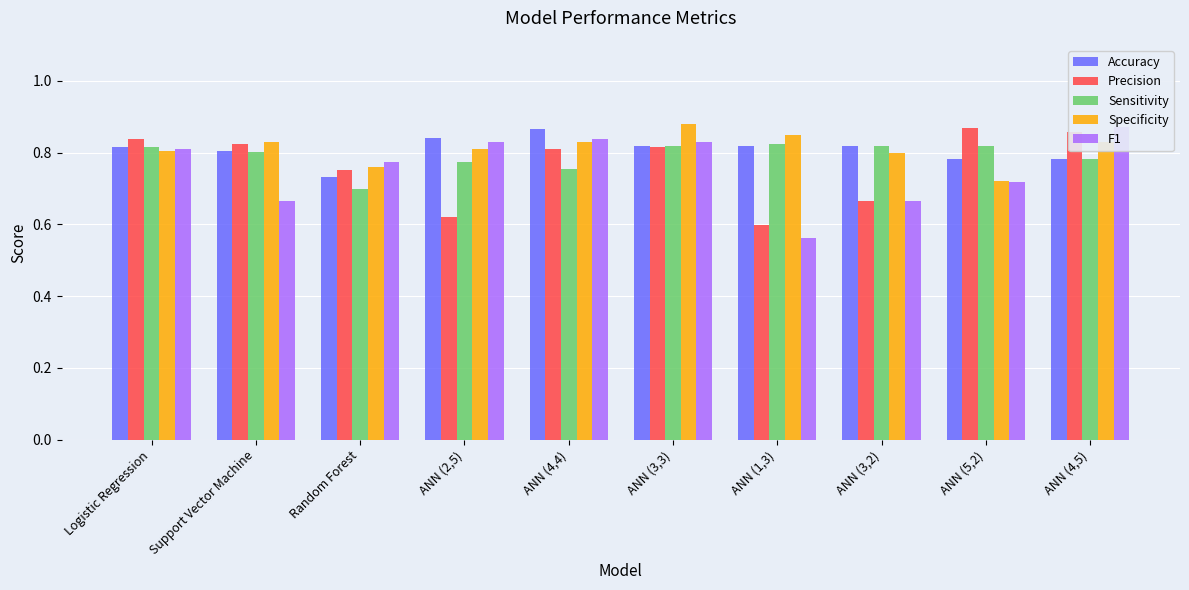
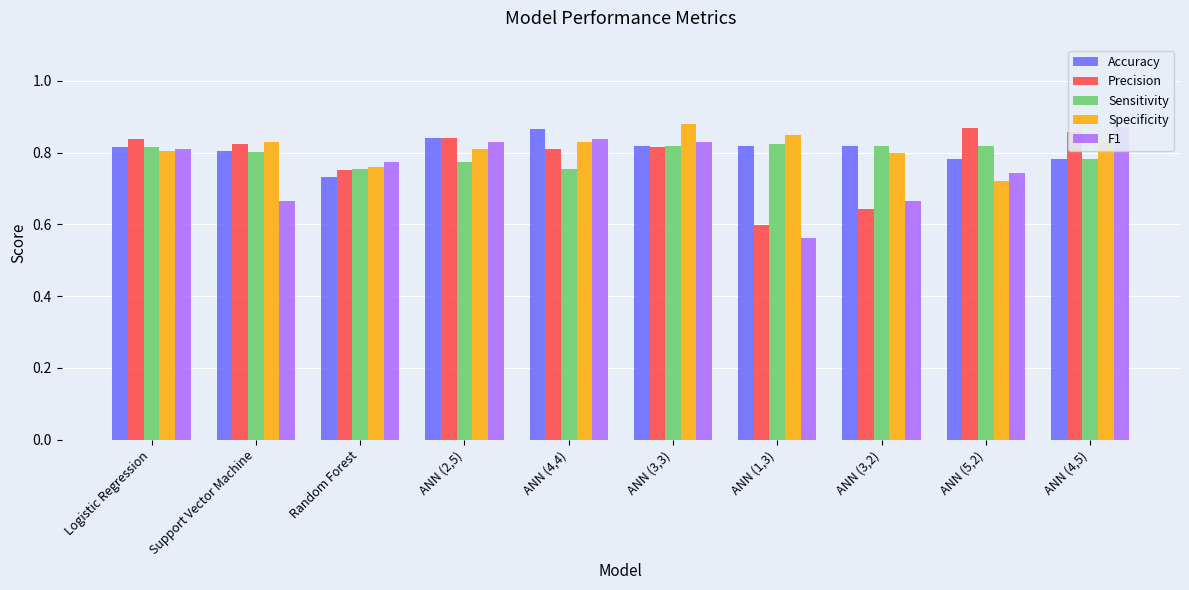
  {
    "Accuracy": {
      "Logistic Regression": 0.82,
      "Support Vector Machine": 0.81,
      "Random Forest": 0.73,
      "ANN (2,5)": 0.84,
      "ANN (4,4)": 0.87,
      "ANN (3,3)": 0.82,
      "ANN (1,3)": 0.82,
      "ANN (3,2)": 0.82,
      "ANN (5,2)": 0.78,
      "ANN (4,5)": 0.78
    },
    "Precision": {
      "Logistic Regression": 0.84,
      "Support Vector Machine": 0.82,
      "Random Forest": 0.75,
-     "ANN (2,5)": 0.62,
+     "ANN (2,5)": 0.84,
      "ANN (4,4)": 0.81,
      "ANN (3,3)": 0.82,
      "ANN (1,3)": 0.60,
-     "ANN (3,2)": 0.67,
+     "ANN (3,2)": 0.64,
      "ANN (5,2)": 0.87
    },
    "Sensitivity": {
      "Logistic Regression": 0.82,
      "Support Vector Machine": 0.80,
-     "Random Forest": 0.70,
+     "Random Forest": 0.76,
      "ANN (2,5)": 0.77,
      "ANN (4,4)": 0.76,
      "ANN (3,3)": 0.82,
      "ANN (1,3)": 0.83,
      "ANN (3,2)": 0.82,
      "ANN (5,2)": 0.82,
      "ANN (4,5)": 0.78
    },
    "Specificity": {
      "Logistic Regression": 0.81,
      "Support Vector Machine": 0.83,
      "Random Forest": 0.76,
      "ANN (2,5)": 0.81,
      "ANN (4,4)": 0.83,
      "ANN (3,3)": 0.88,
      "ANN (1,3)": 0.85,
      "ANN (3,2)": 0.80,
      "ANN (5,2)": 0.72
    },
    "F1": {
      "Logistic Regression": 0.81,
      "Support Vector Machine": 0.67,
      "Random Forest": 0.77,
      "ANN (2,5)": 0.83,
      "ANN (4,4)": 0.84,
      "ANN (3,3)": 0.83,
      "ANN (1,3)": 0.56,
      "ANN (3,2)": 0.66,
-     "ANN (5,2)": 0.72
+     "ANN (5,2)": 0.74
    }
  }
